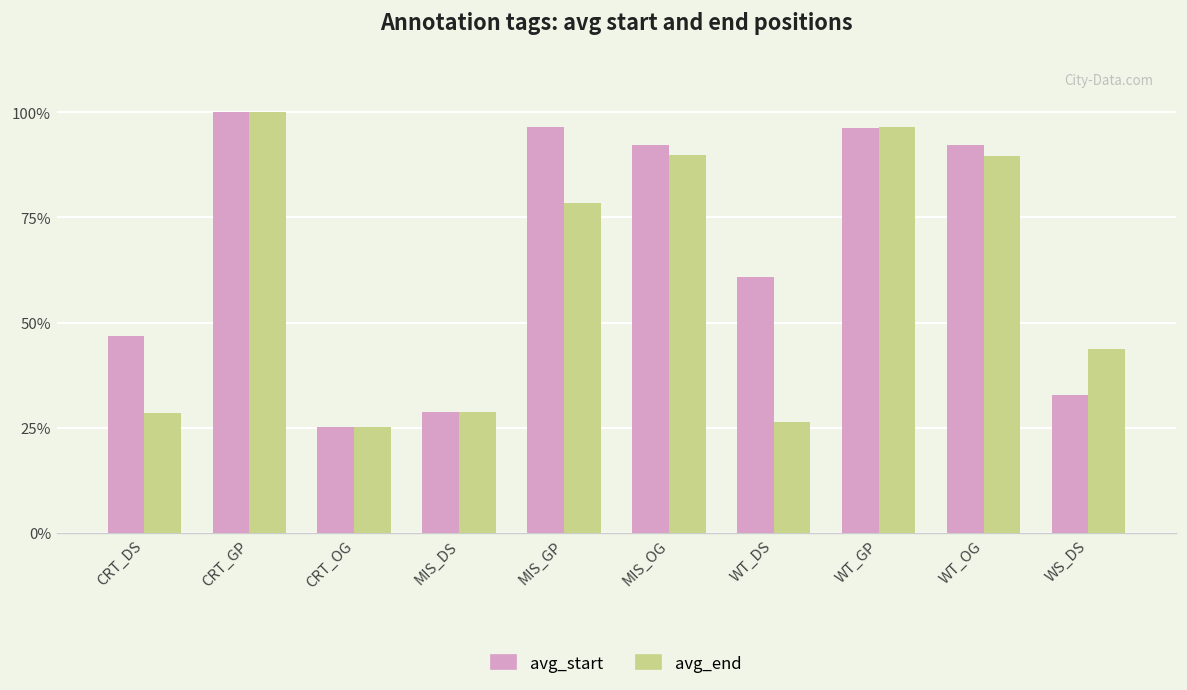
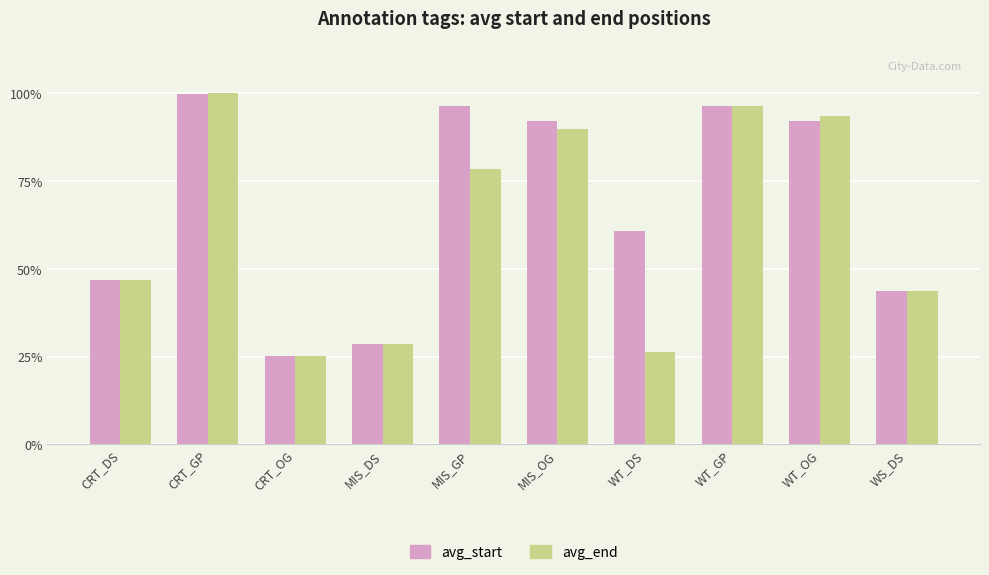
  {
    "avg_start": {
      "CRT_DS": "47%",
      "CRT_GP": "100%",
      "CRT_OG": "25%",
      "MIS_DS": "29%",
      "MIS_GP": "97%",
      "MIS_OG": "92%",
      "WT_DS": "61%",
      "WT_GP": "96%",
      "WT_OG": "92%",
-     "WS_DS": "33%"
+     "WS_DS": "44%"
    },
    "avg_end": {
-     "CRT_DS": "29%",
+     "CRT_DS": "47%",
      "CRT_GP": "100%",
      "CRT_OG": "25%",
      "MIS_DS": "29%",
      "MIS_GP": "78%",
      "MIS_OG": "90%",
      "WT_DS": "26%",
      "WT_GP": "96%",
-     "WT_OG": "90%",
+     "WT_OG": "94%",
      "WS_DS": "44%"
    }
  }
